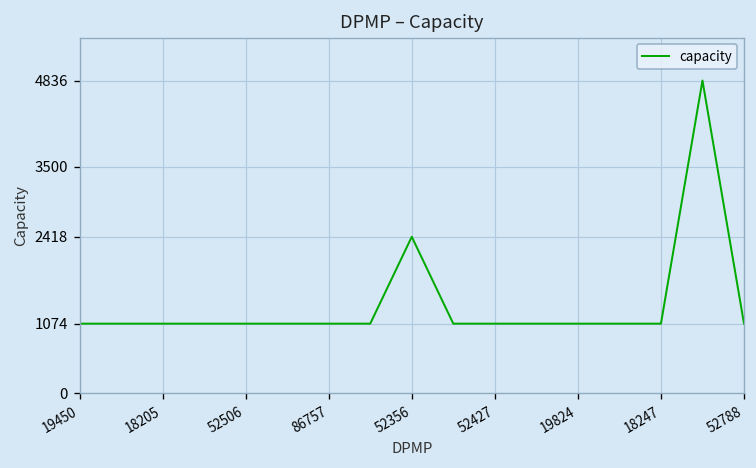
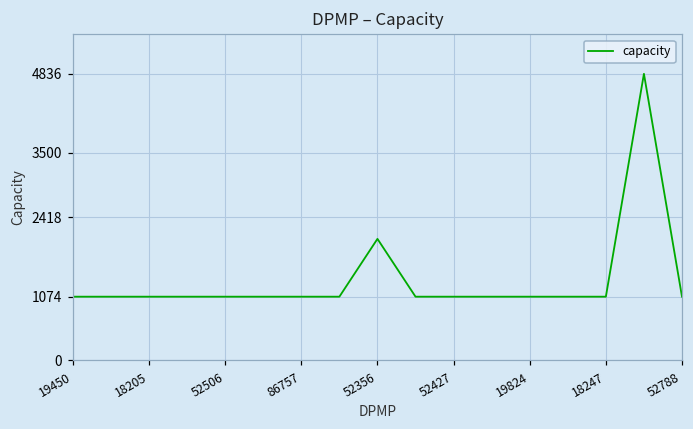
  {
    "19450": 1100,
    "18205": 1100,
    "52506": 1100,
    "86757": 1100,
-   "52356": 2400,
+   "52356": 2100,
    "52427": 1100,
    "19824": 1100,
    "18247": 1100,
    "52788": 1100
  }
